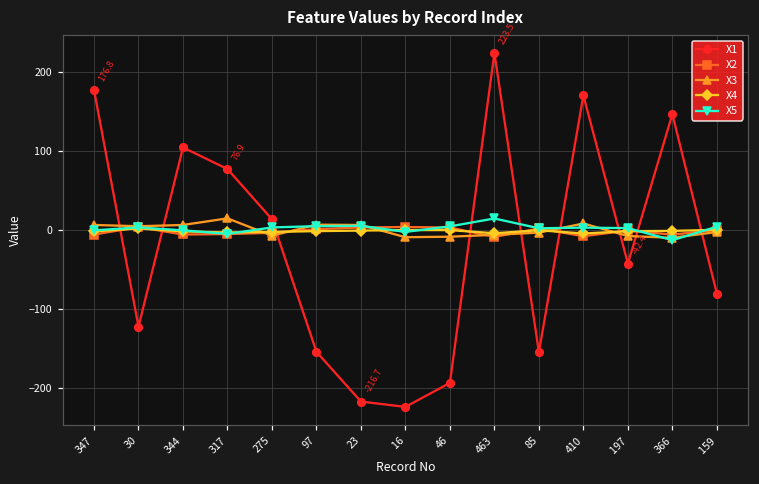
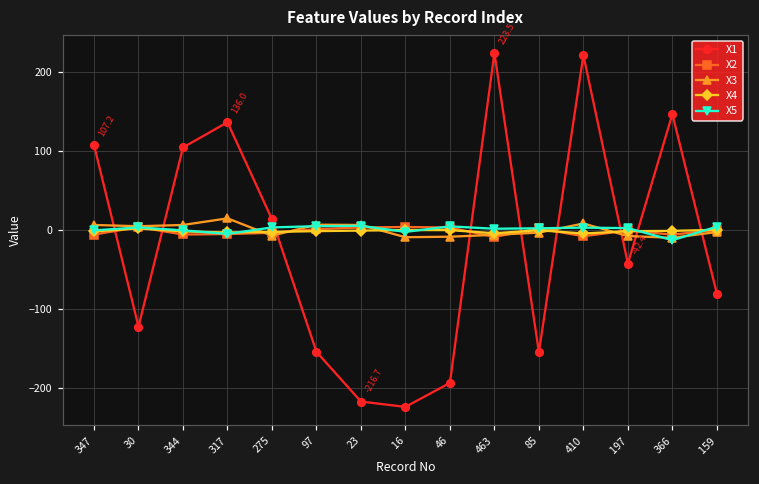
  {
    "X1": {
-     "347": 176.8,
-     "317": 76.9,
+     "347": 107.2,
+     "317": 136.0,
      "23": -216.7,
      "463": 223.5,
-     "410": 170,
+     "410": 220,
      "197": -42.4
    },
    "X5": {
      "275": 0,
-     "463": 10,
+     "463": 0,
      "410": 0,
      "159": 0
    }
  }
